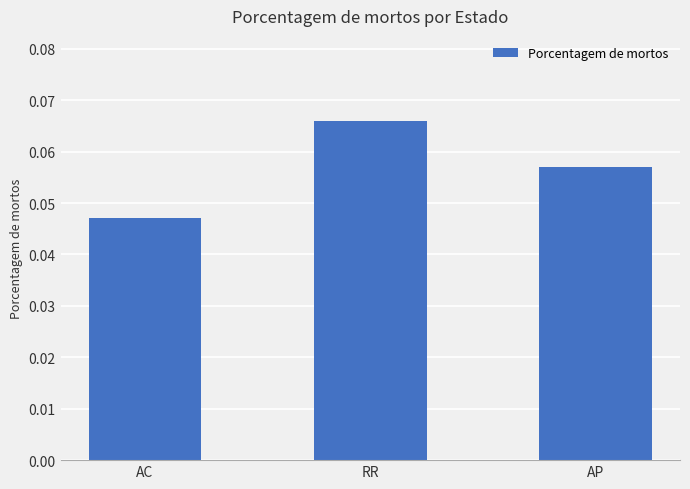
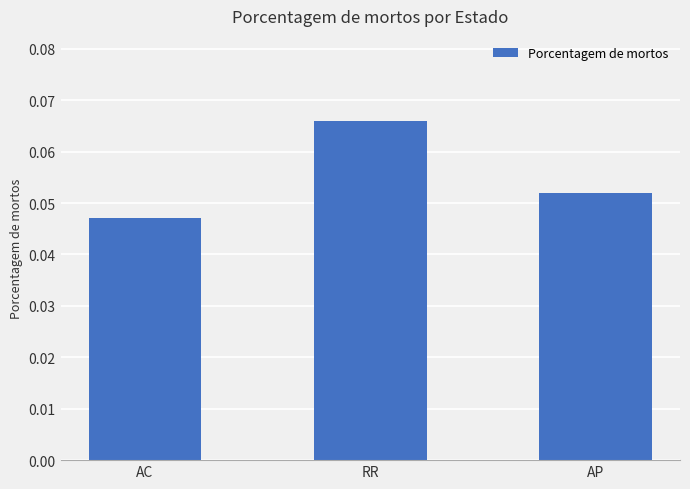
  {
    "AC": 0.047,
    "RR": 0.066,
-   "AP": 0.057
+   "AP": 0.052
  }
